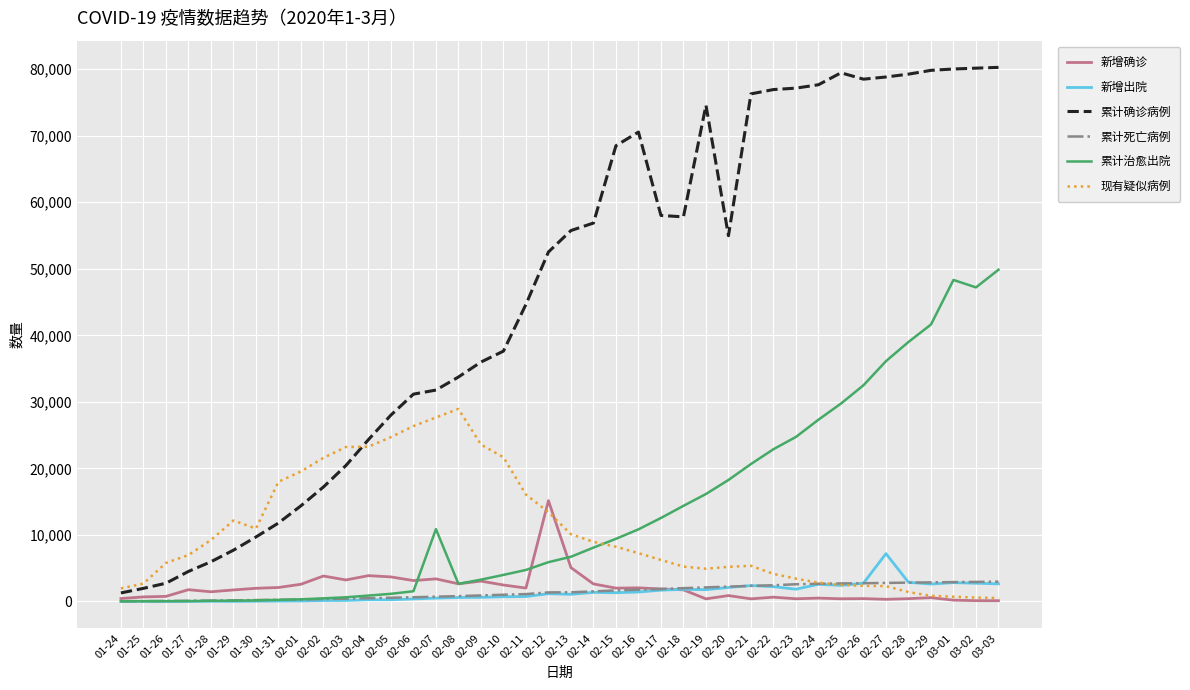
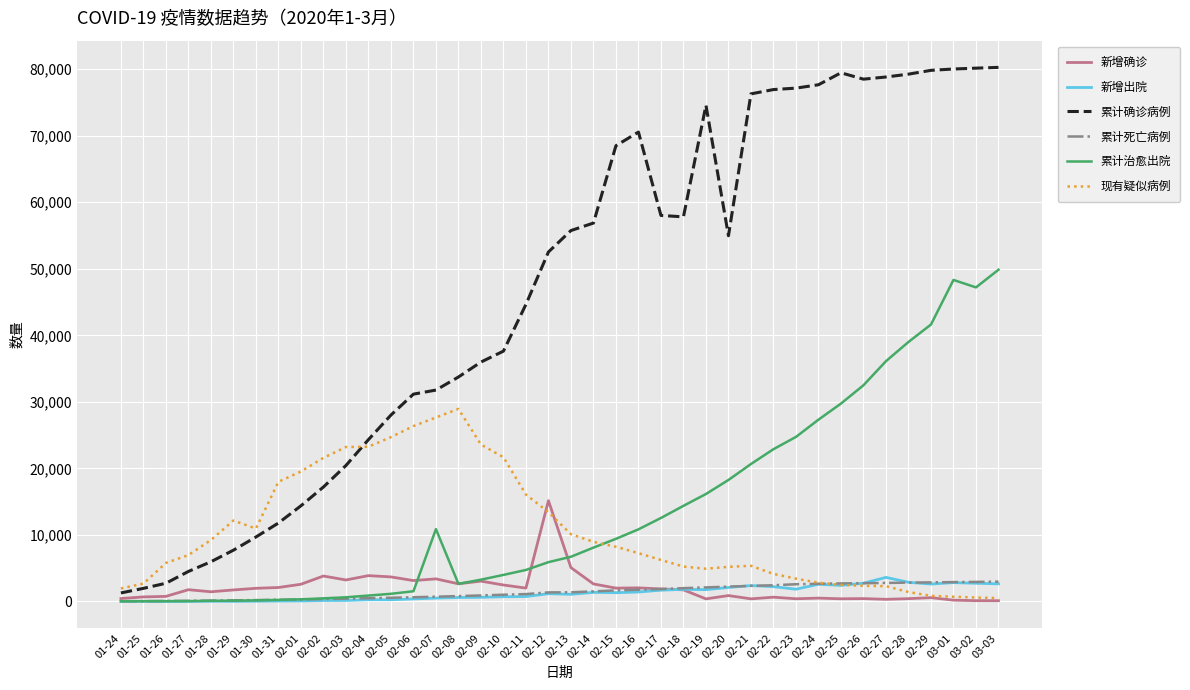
  {
    "新增出院": {
      "02-23": "2,000",
-     "02-27": "7,000"
+     "02-27": "4,000"
    },
    "累计确诊病例": {
      "01-24": "1,000",
      "01-25": "2,000",
      "01-26": "3,000",
      "01-27": "5,000",
      "01-28": "6,000",
      "01-29": "8,000",
      "01-30": "10,000",
      "01-31": "12,000",
      "02-01": "14,000",
      "02-02": "17,000",
      "02-03": "20,000",
      "02-04": "24,000",
      "02-05": "28,000",
      "02-06": "31,000",
      "02-07": "32,000",
      "02-08": "34,000",
      "02-09": "36,000",
      "02-10": "38,000",
      "02-11": "45,000",
      "02-12": "53,000",
      "02-13": "56,000",
      "02-14": "57,000",
      "02-15": "69,000",
      "02-16": "71,000",
      "02-17": "58,000",
      "02-18": "58,000",
      "02-19": "75,000",
      "02-20": "55,000",
      "02-21": "76,000",
      "02-22": "77,000",
      "02-23": "77,000",
      "02-24": "78,000",
      "02-25": "79,000",
      "02-26": "78,000",
      "02-27": "79,000",
      "02-28": "79,000",
      "02-29": "80,000",
      "03-01": "80,000",
      "03-02": "80,000",
      "03-03": "80,000"
    },
    "累计治愈出院": {
      "02-04": "1,000",
      "02-05": "1,000",
      "02-06": "2,000",
      "02-07": "11,000",
      "02-10": "4,000",
      "02-11": "5,000",
      "02-12": "6,000",
      "02-13": "7,000",
      "02-14": "8,000",
      "02-15": "9,000",
      "02-16": "11,000",
      "02-17": "13,000",
      "02-18": "14,000",
      "02-19": "16,000",
      "02-20": "18,000",
      "02-21": "21,000",
      "02-22": "23,000",
      "02-23": "25,000",
      "02-24": "27,000",
      "02-25": "30,000",
      "02-26": "32,000",
      "02-27": "36,000",
      "02-28": "39,000",
      "02-29": "42,000",
      "03-01": "48,000",
      "03-02": "47,000",
      "03-03": "50,000"
    },
    "现有疑似病例": {
      "01-24": "2,000",
      "01-25": "3,000",
      "01-26": "6,000",
      "01-27": "7,000",
      "01-28": "9,000",
      "01-29": "12,000",
      "01-30": "11,000",
      "01-31": "18,000",
      "02-01": "20,000",
      "02-02": "22,000",
      "02-03": "23,000",
      "02-04": "23,000",
      "02-05": "25,000",
      "02-06": "26,000",
      "02-07": "28,000",
      "02-08": "29,000",
      "02-09": "24,000",
      "02-10": "22,000",
      "02-11": "16,000",
      "02-12": "13,000",
      "02-13": "10,000",
      "02-14": "9,000",
      "02-15": "8,000",
      "02-16": "7,000",
      "02-17": "6,000",
      "02-18": "5,000",
      "02-19": "5,000",
      "02-20": "5,000",
      "02-21": "5,000",
      "02-22": "4,000",
      "02-23": "3,000",
      "02-26": "2,000",
      "02-27": "2,000",
      "02-28": "1,000",
      "03-01": "1,000",
      "03-02": "1,000",
      "03-03": "1,000"
    }
  }
